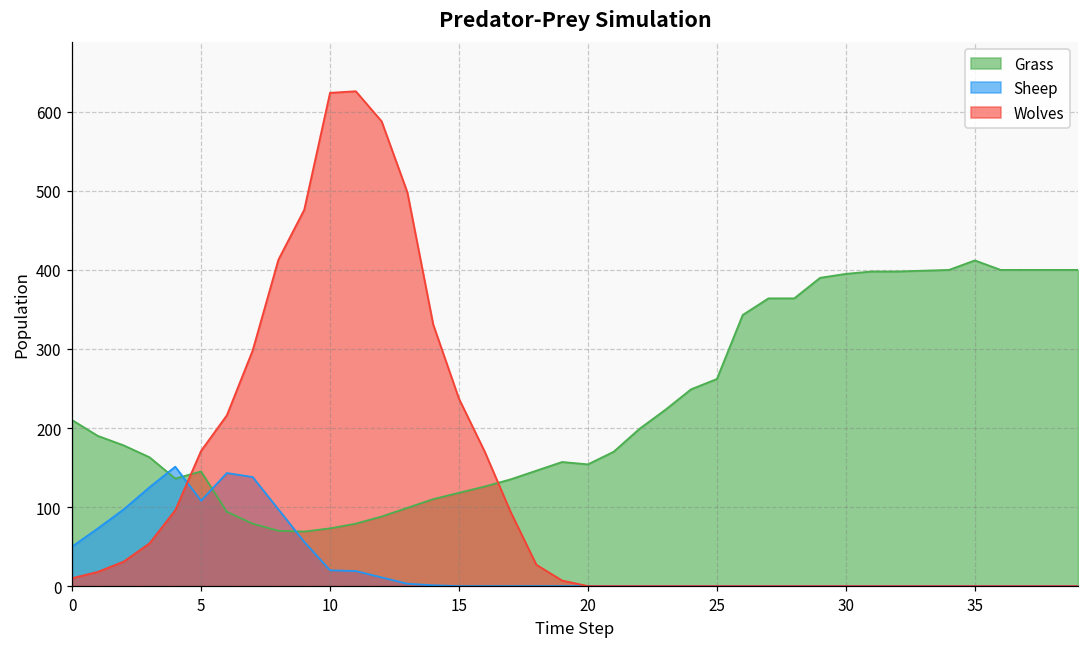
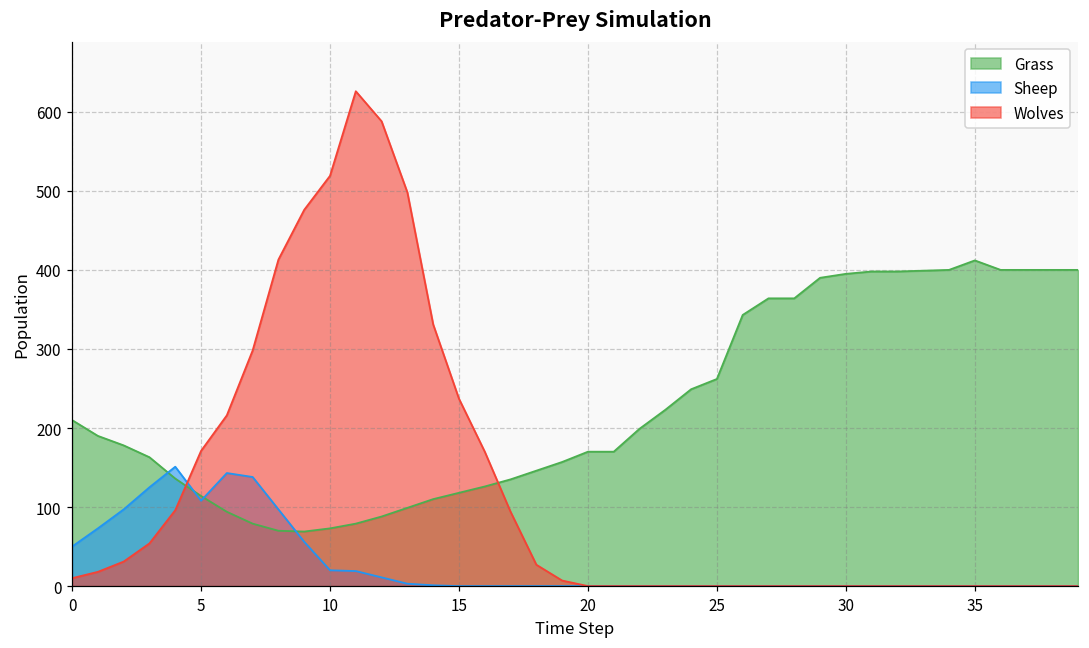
  {
    "Grass": {
      "0": 210,
-     "5": 150,
+     "5": 110,
      "10": 70,
      "15": 120,
-     "20": 150,
+     "20": 170,
      "25": 260,
      "30": 400,
      "35": 410
    },
    "Sheep": {
      "0": 50,
      "5": 110,
      "10": 20,
      "15": 0
    },
    "Wolves": {
      "0": 10,
      "5": 170,
-     "10": 620,
+     "10": 520,
      "15": 240
    }
  }
